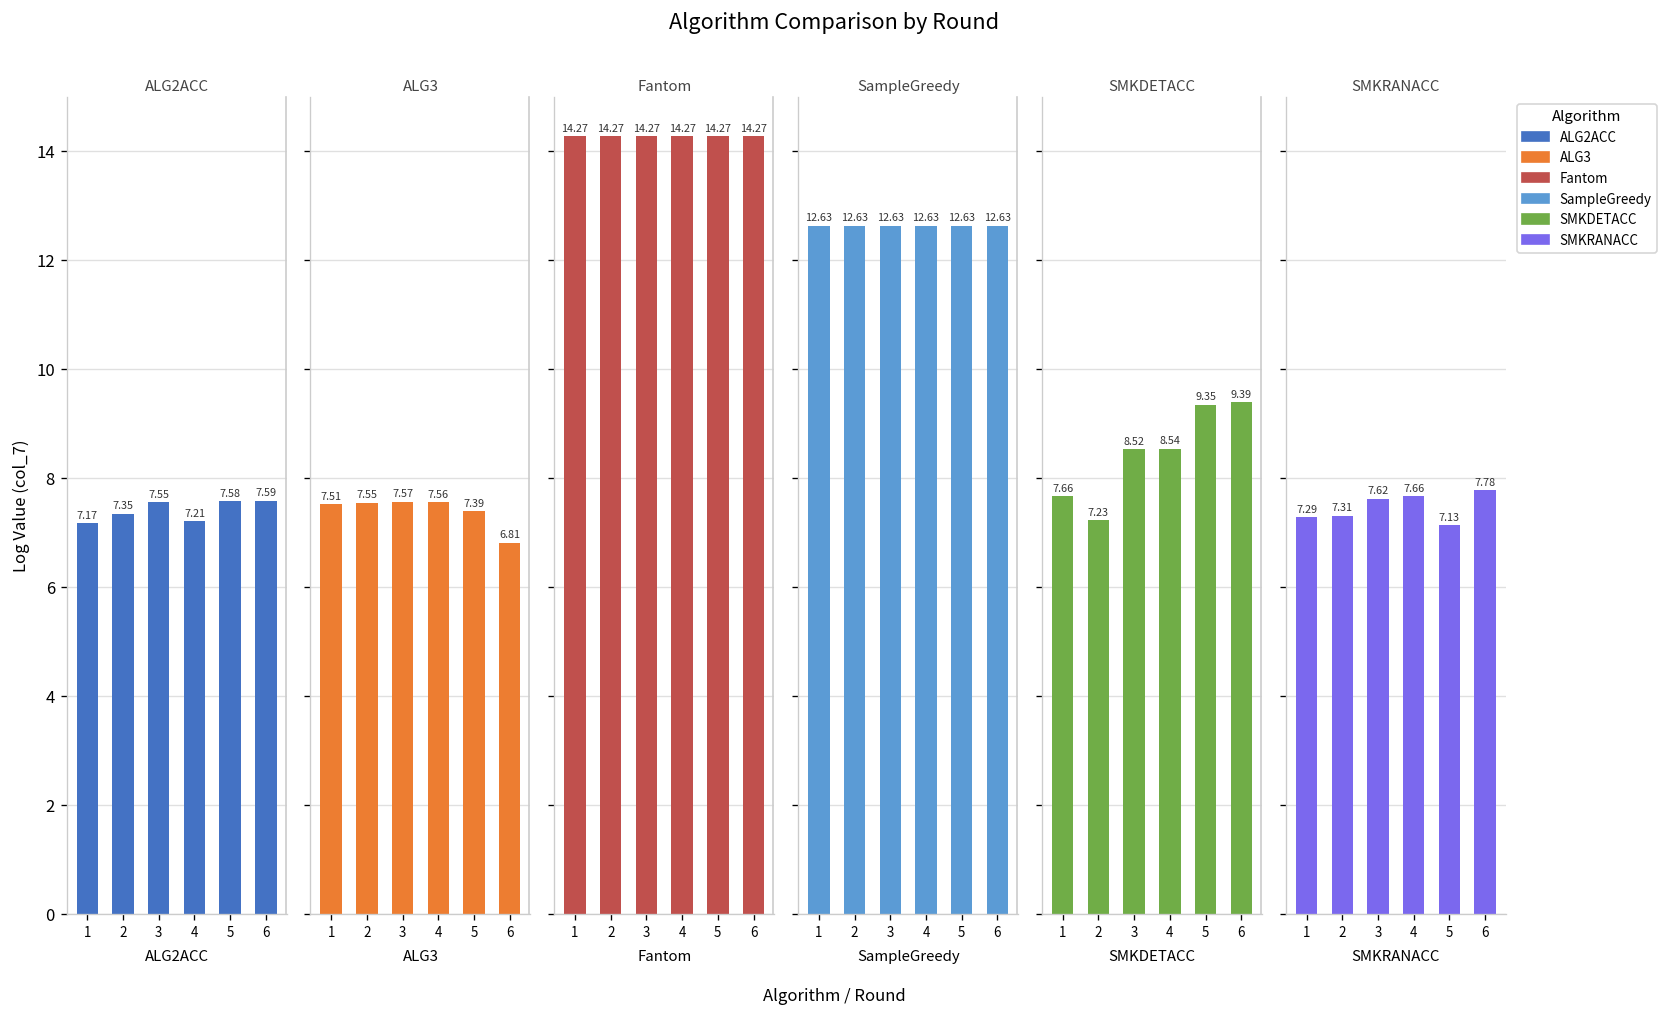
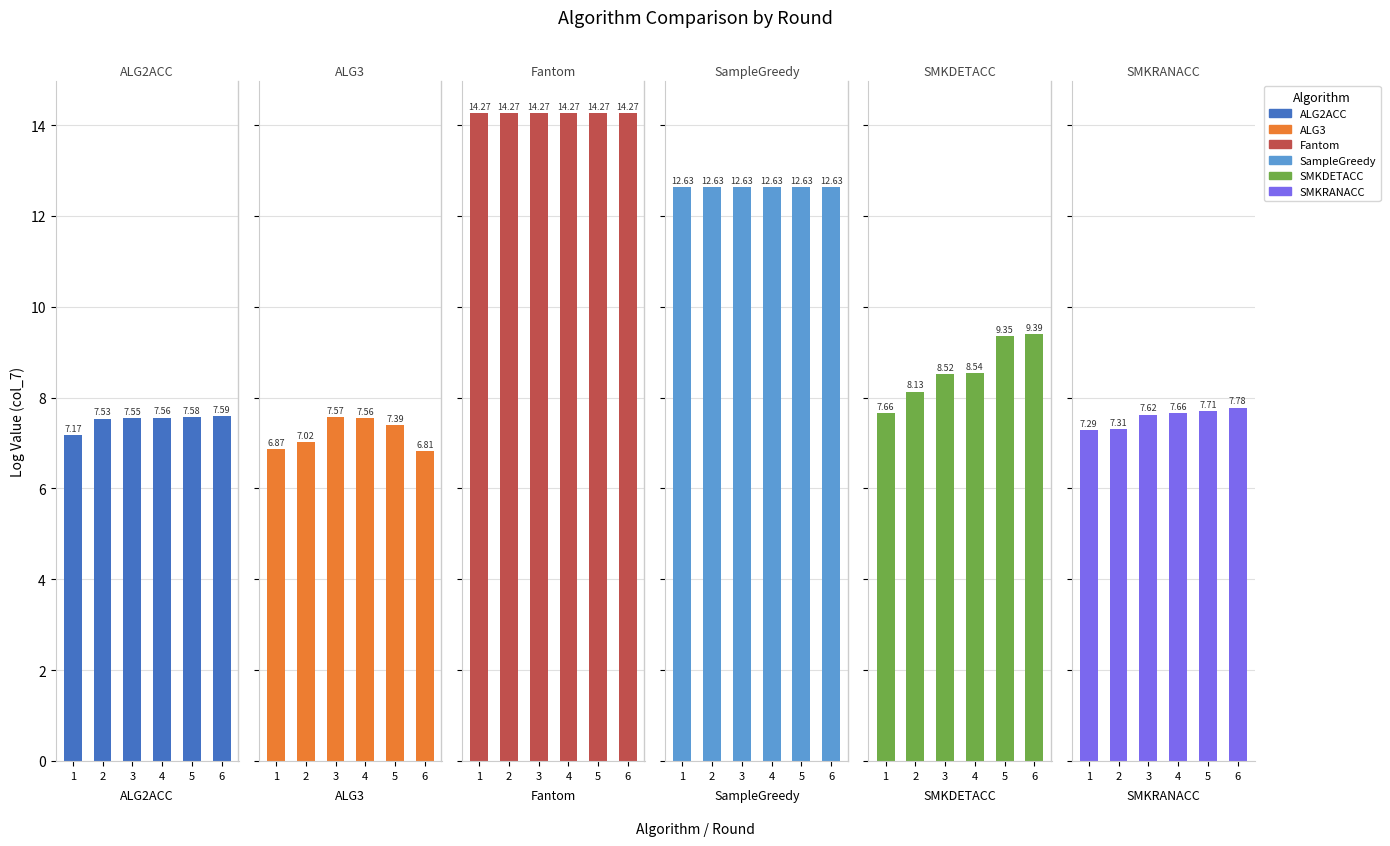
  {
    "ALG2ACC": {
      "1": 7.17,
-     "2": 7.35,
+     "2": 7.53,
      "3": 7.55,
-     "4": 7.21,
+     "4": 7.56,
      "5": 7.58,
      "6": 7.59
    },
    "ALG3": {
-     "1": 7.51,
-     "2": 7.55,
+     "1": 6.87,
+     "2": 7.02,
      "3": 7.57,
      "4": 7.56,
      "5": 7.39,
      "6": 6.81
    },
    "Fantom": {
      "1": 14.27,
      "2": 14.27,
      "3": 14.27,
      "4": 14.27,
      "5": 14.27,
      "6": 14.27
    },
    "SampleGreedy": {
      "1": 12.63,
      "2": 12.63,
      "3": 12.63,
      "4": 12.63,
      "5": 12.63,
      "6": 12.63
    },
    "SMKDETACC": {
      "1": 7.66,
-     "2": 7.23,
+     "2": 8.13,
      "3": 8.52,
      "4": 8.54,
      "5": 9.35,
      "6": 9.39
    },
    "SMKRANACC": {
      "1": 7.29,
      "2": 7.31,
      "3": 7.62,
      "4": 7.66,
-     "5": 7.13,
+     "5": 7.71,
      "6": 7.78
    }
  }
